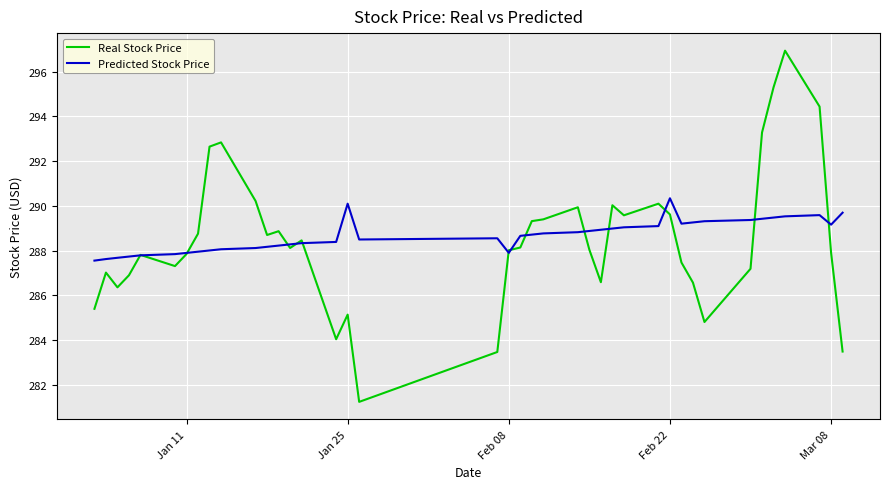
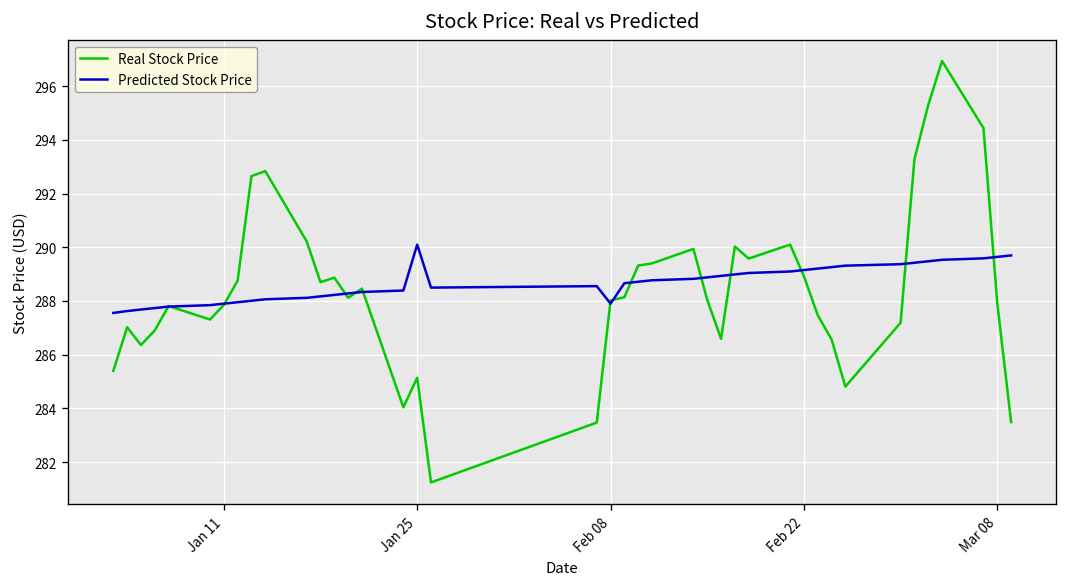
  {
    "Real Stock Price": {
      "Jan 25": 285.1,
      "Feb 08": 288.0,
-     "Feb 22": 289.6,
+     "Feb 22": 288.9,
      "Mar 08": 287.9
    },
    "Predicted Stock Price": {
      "Jan 25": 290.1,
      "Feb 08": 287.9,
-     "Feb 22": 290.3,
-     "Mar 08": 289.2
+     "Feb 22": 289.2,
+     "Mar 08": 289.6
    }
  }
